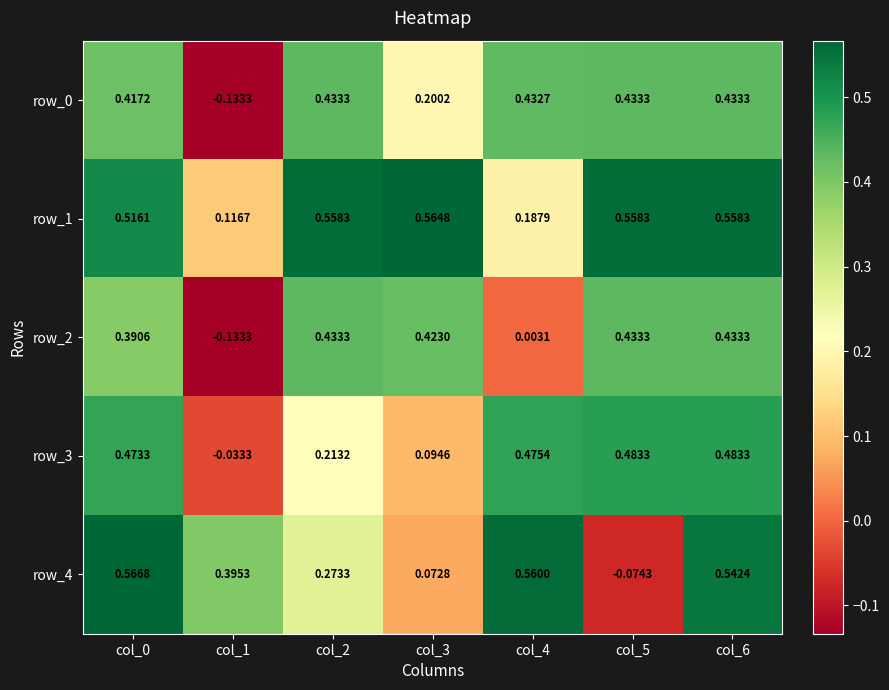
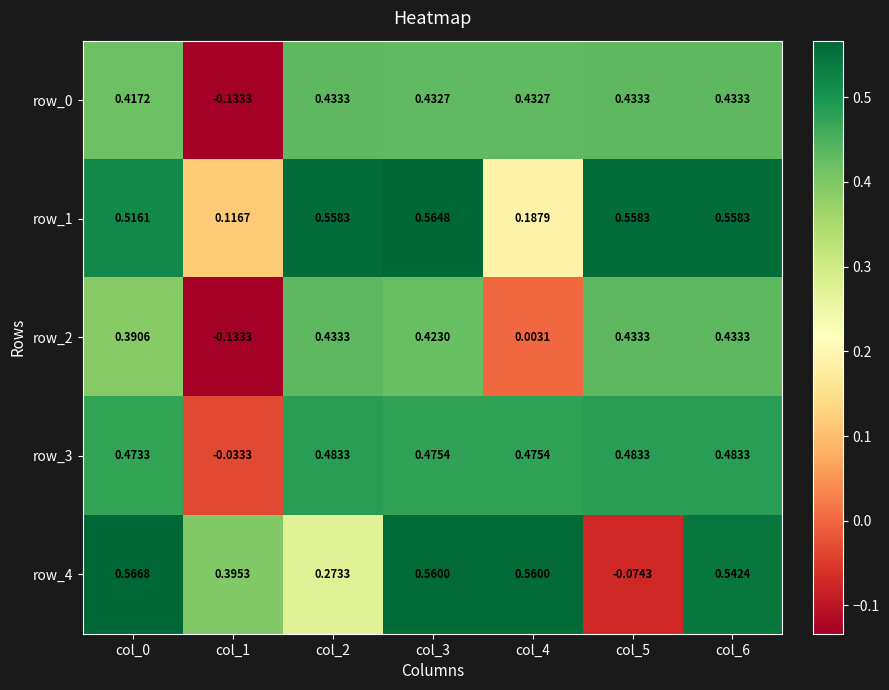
  {
    "row_0": {
      "col_0": 0.4172,
      "col_1": -0.1333,
      "col_2": 0.4333,
-     "col_3": 0.2002,
+     "col_3": 0.4327,
      "col_4": 0.4327,
      "col_5": 0.4333,
      "col_6": 0.4333
    },
    "row_1": {
      "col_0": 0.5161,
      "col_1": 0.1167,
      "col_2": 0.5583,
      "col_3": 0.5648,
      "col_4": 0.1879,
      "col_5": 0.5583,
      "col_6": 0.5583
    },
    "row_2": {
      "col_0": 0.3906,
      "col_1": -0.1333,
      "col_2": 0.4333,
      "col_3": 0.4230,
      "col_4": 0.0031,
      "col_5": 0.4333,
      "col_6": 0.4333
    },
    "row_3": {
      "col_0": 0.4733,
      "col_1": -0.0333,
-     "col_2": 0.2132,
-     "col_3": 0.0946,
+     "col_2": 0.4833,
+     "col_3": 0.4754,
      "col_4": 0.4754,
      "col_5": 0.4833,
      "col_6": 0.4833
    },
    "row_4": {
      "col_0": 0.5668,
      "col_1": 0.3953,
      "col_2": 0.2733,
-     "col_3": 0.0728,
+     "col_3": 0.5600,
      "col_4": 0.5600,
      "col_5": -0.0743,
      "col_6": 0.5424
    }
  }
